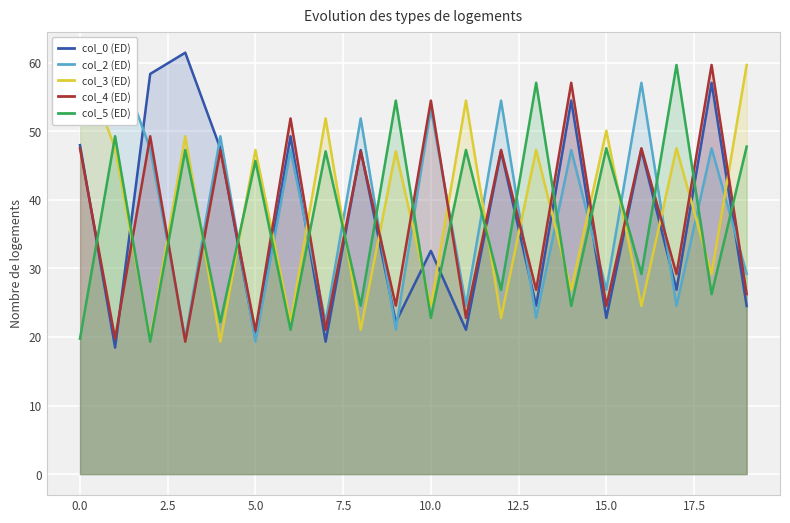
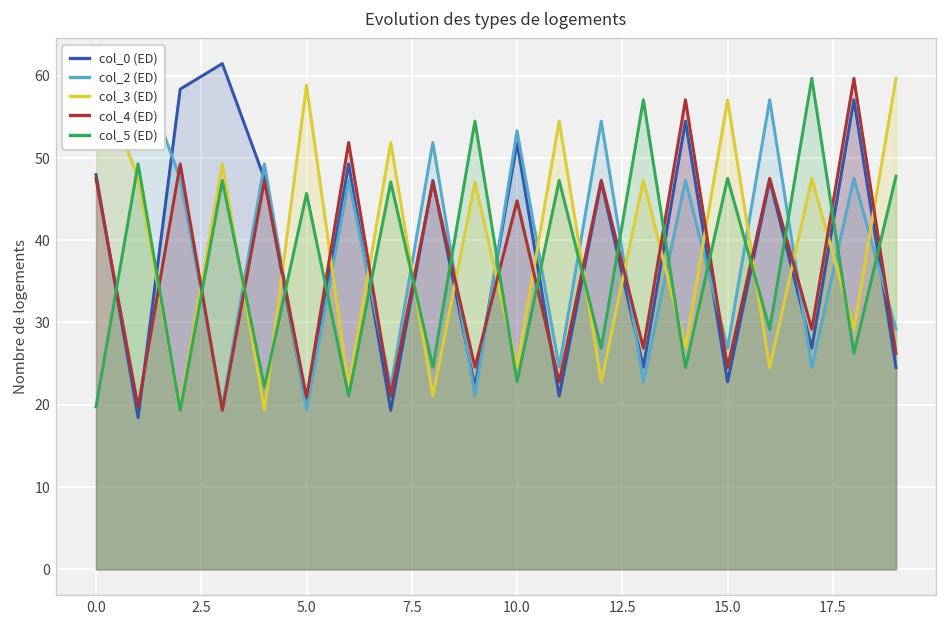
  {
    "col_0 (ED)": {
      "0.0": 48,
      "5.0": 20,
-     "10.0": 33,
+     "10.0": 52,
      "15.0": 23
    },
    "col_2 (ED)": {
      "5.0": 19,
      "10.0": 53,
      "15.0": 27
    },
    "col_3 (ED)": {
-     "5.0": 47,
+     "5.0": 59,
      "10.0": 25,
-     "15.0": 50
+     "15.0": 57
    },
    "col_4 (ED)": {
      "0.0": 47,
      "5.0": 21,
-     "10.0": 54,
+     "10.0": 45,
      "15.0": 25
    },
    "col_5 (ED)": {
      "0.0": 20,
      "5.0": 46,
      "10.0": 23,
      "15.0": 48
    }
  }
